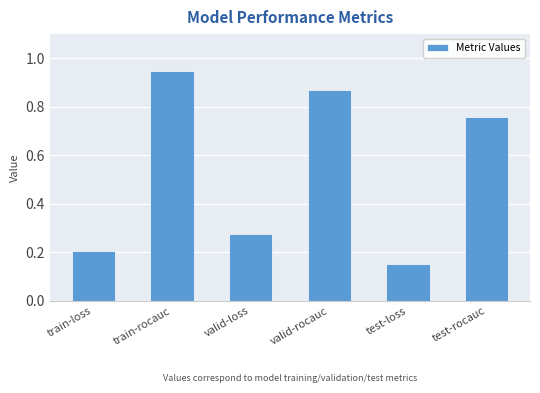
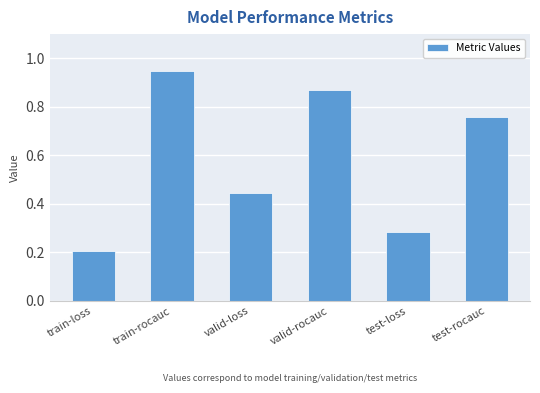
  {
    "train-loss": 0.20,
    "train-rocauc": 0.95,
-   "valid-loss": 0.28,
+   "valid-loss": 0.44,
    "valid-rocauc": 0.87,
-   "test-loss": 0.15,
+   "test-loss": 0.29,
    "test-rocauc": 0.76
  }
